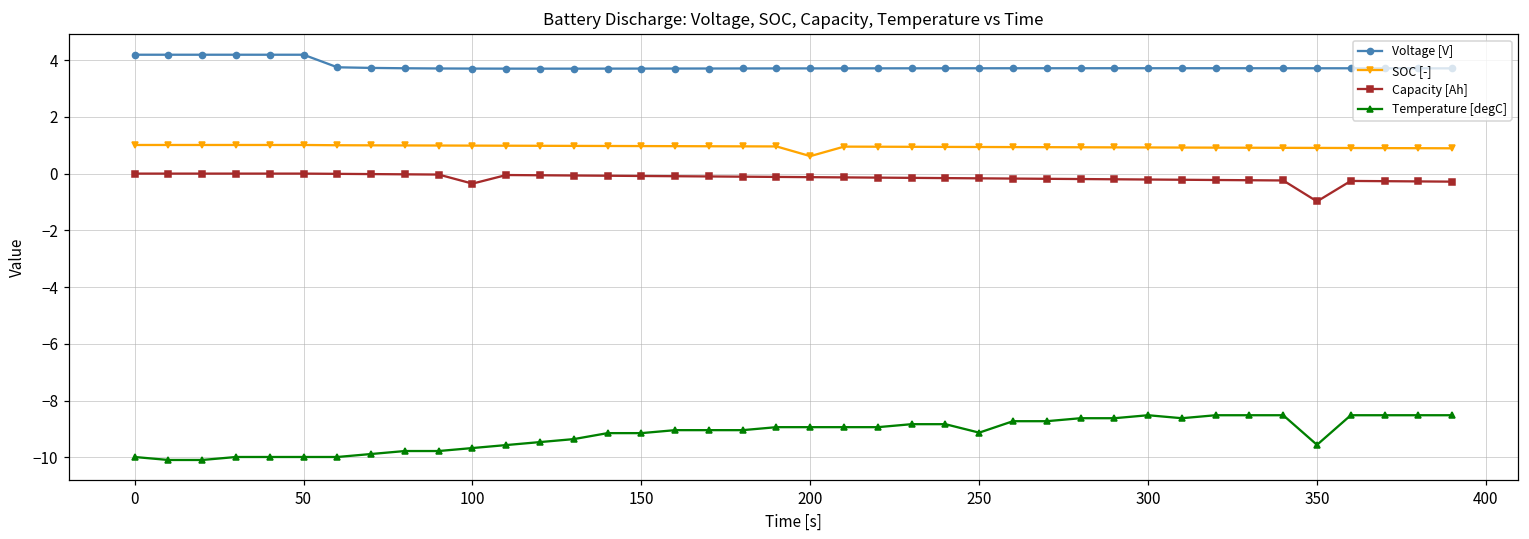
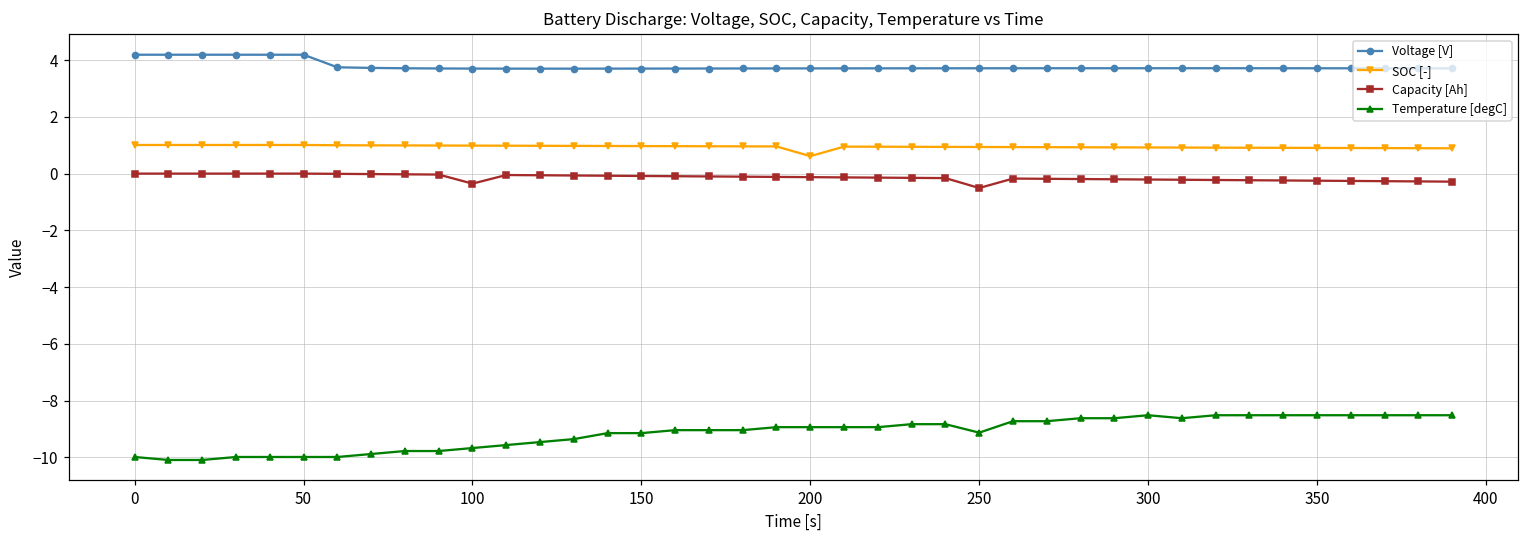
  {
    "Voltage [V]": {
      "0": 4.2,
      "50": 4.2,
      "100": 3.7,
      "150": 3.7,
      "200": 3.7,
      "250": 3.7,
      "300": 3.7,
      "350": 3.7
    },
    "SOC [-]": {
      "0": 1.0,
      "50": 1.0,
      "100": 1.0,
      "150": 1.0,
      "200": 0.6,
      "250": 0.9,
      "300": 0.9,
      "350": 0.9
    },
    "Capacity [Ah]": {
      "0": 0.0,
      "50": 0.0,
      "100": -0.4,
      "150": -0.1,
      "200": -0.1,
-     "250": -0.2,
+     "250": -0.5,
      "300": -0.2,
-     "350": -1.0
+     "350": -0.3
    },
    "Temperature [degC]": {
      "0": -10.0,
      "50": -10.0,
      "100": -9.7,
      "150": -9.1,
      "200": -8.9,
      "250": -9.1,
      "300": -8.5,
-     "350": -9.6
+     "350": -8.5
    }
  }
